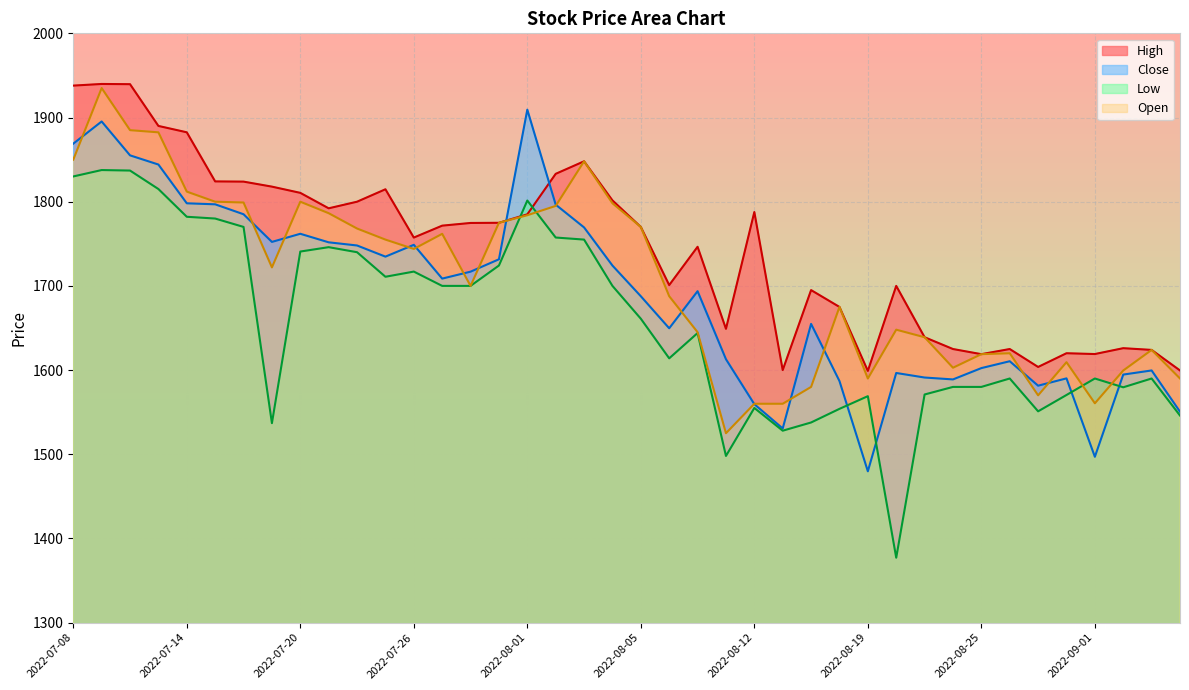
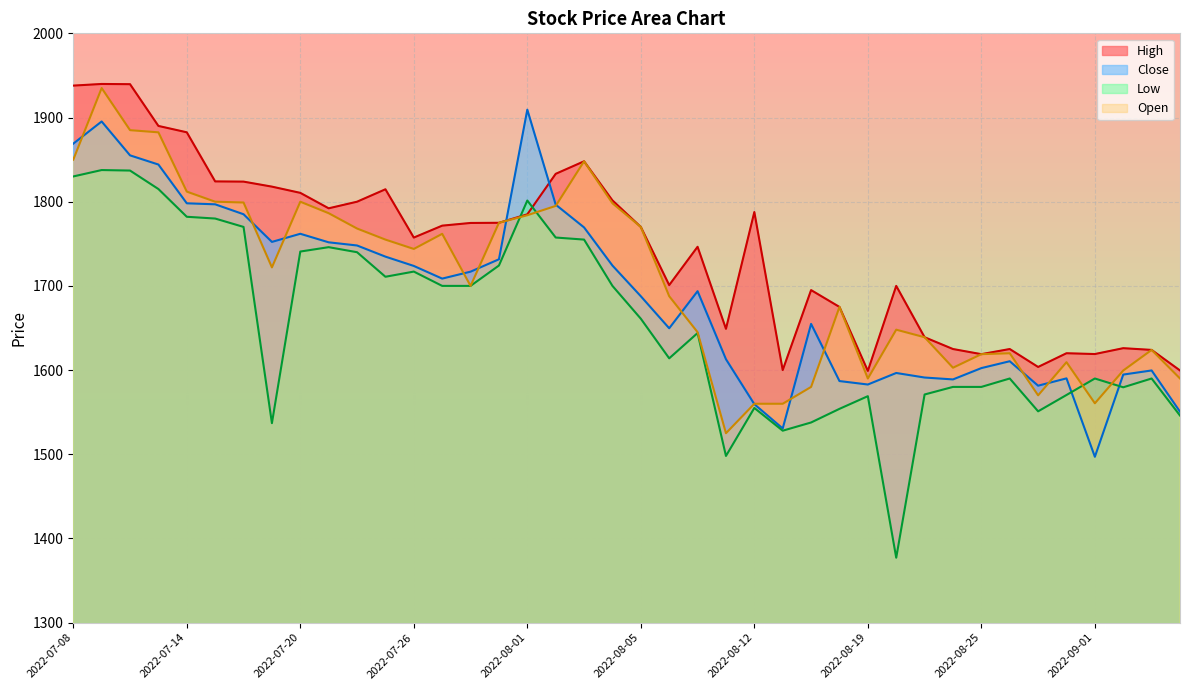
  {
    "High": {
      "2022-07-08": 1940,
      "2022-07-14": 1880,
      "2022-07-20": 1810,
      "2022-07-26": 1760,
      "2022-08-12": 1790,
      "2022-08-19": 1600,
      "2022-09-01": 1620
    },
    "Close": {
      "2022-07-08": 1870,
      "2022-07-14": 1800,
      "2022-07-20": 1760,
-     "2022-07-26": 1750,
+     "2022-07-26": 1720,
      "2022-08-01": 1910,
      "2022-08-05": 1690,
-     "2022-08-19": 1480,
+     "2022-08-19": 1580,
      "2022-08-25": 1600,
      "2022-09-01": 1500
    },
    "Low": {
      "2022-07-08": 1830,
      "2022-07-14": 1780,
      "2022-07-20": 1740,
      "2022-07-26": 1720,
      "2022-08-01": 1800,
      "2022-08-05": 1660,
      "2022-08-12": 1560,
      "2022-08-19": 1570,
      "2022-08-25": 1580,
      "2022-09-01": 1590
    },
    "Open": {
      "2022-07-08": 1850,
      "2022-07-14": 1810,
      "2022-07-20": 1800,
      "2022-07-26": 1740,
      "2022-08-19": 1590,
      "2022-09-01": 1560
    }
  }
